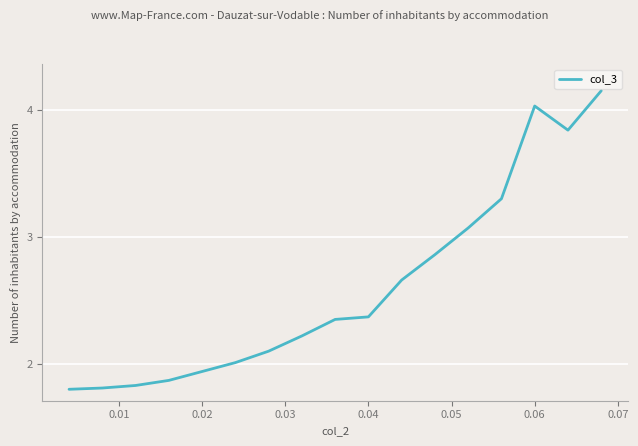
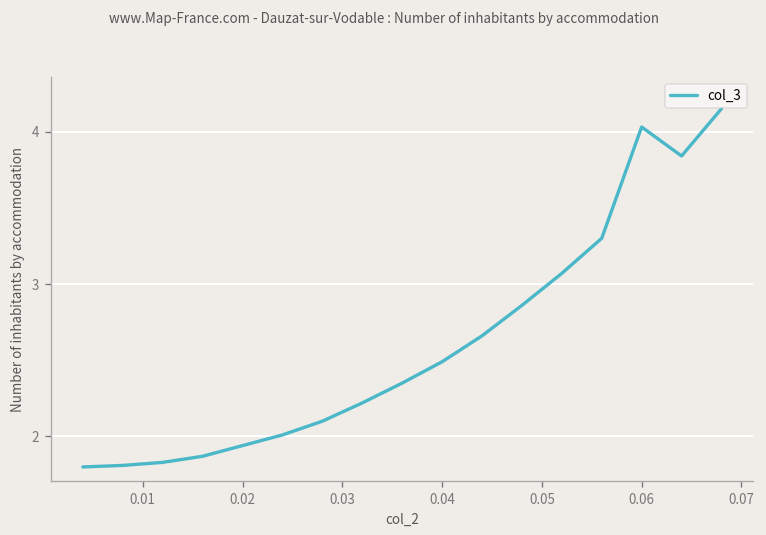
  {
    "0.02": 1.94,
-   "0.04": 2.37,
+   "0.04": 2.49,
    "0.06": 4.03
  }
